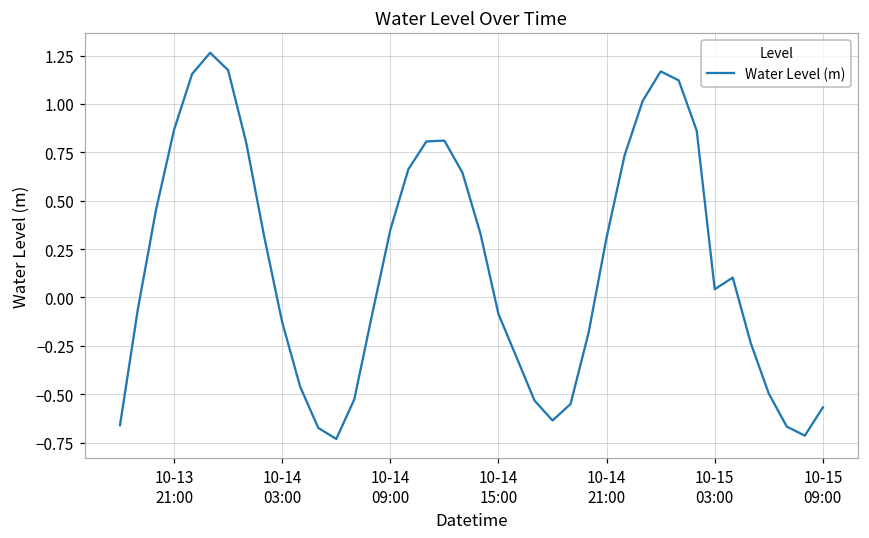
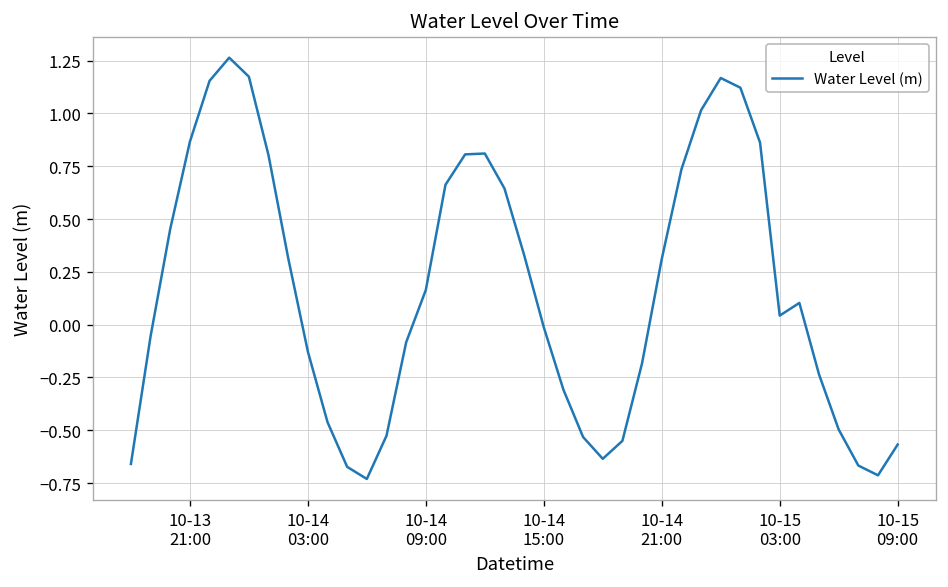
  {
    "10-13 21:00": 0.87,
    "10-14 03:00": -0.13,
-   "10-14 09:00": 0.35,
-   "10-14 15:00": -0.09,
+   "10-14 09:00": 0.16,
+   "10-14 15:00": -0.01,
    "10-14 21:00": 0.31,
    "10-15 03:00": 0.04,
    "10-15 09:00": -0.57
  }
